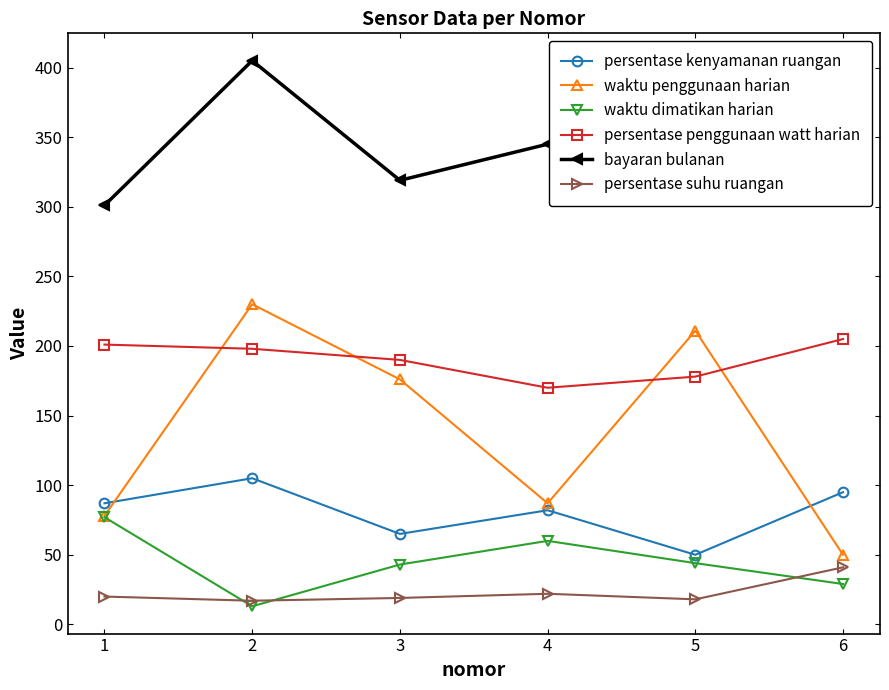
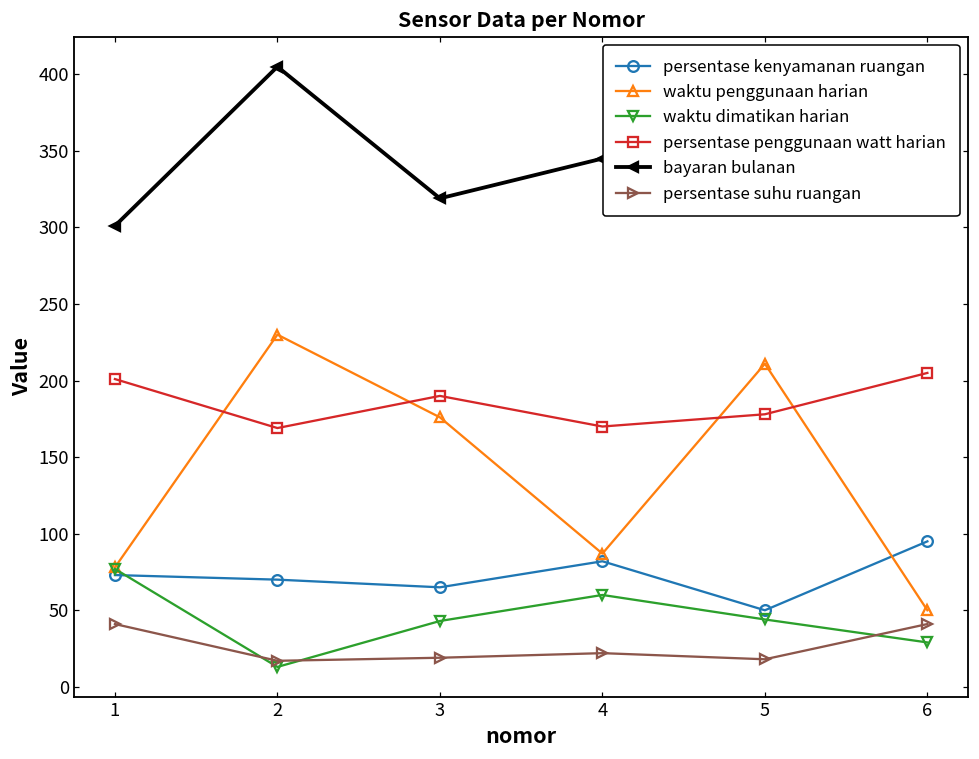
  {
    "persentase kenyamanan ruangan": {
-     "1": 87,
-     "2": 105,
+     "1": 73,
+     "2": 70,
      "3": 65,
      "4": 82,
      "5": 50,
      "6": 95
    },
    "waktu penggunaan harian": {
      "2": 230,
      "3": 176,
      "4": 87,
      "5": 211,
      "6": 50
    },
    "waktu dimatikan harian": {
      "2": 13,
      "3": 43,
      "4": 60,
      "5": 44,
      "6": 29
    },
    "persentase penggunaan watt harian": {
      "1": 201,
-     "2": 198,
+     "2": 169,
      "3": 190,
      "4": 170,
      "5": 178,
      "6": 205
    },
    "bayaran bulanan": {
      "1": 301,
      "2": 405,
      "3": 319,
      "4": 345
    },
    "persentase suhu ruangan": {
-     "1": 20,
+     "1": 41,
      "2": 17,
      "3": 19,
      "4": 22,
      "5": 18,
      "6": 41
    }
  }
